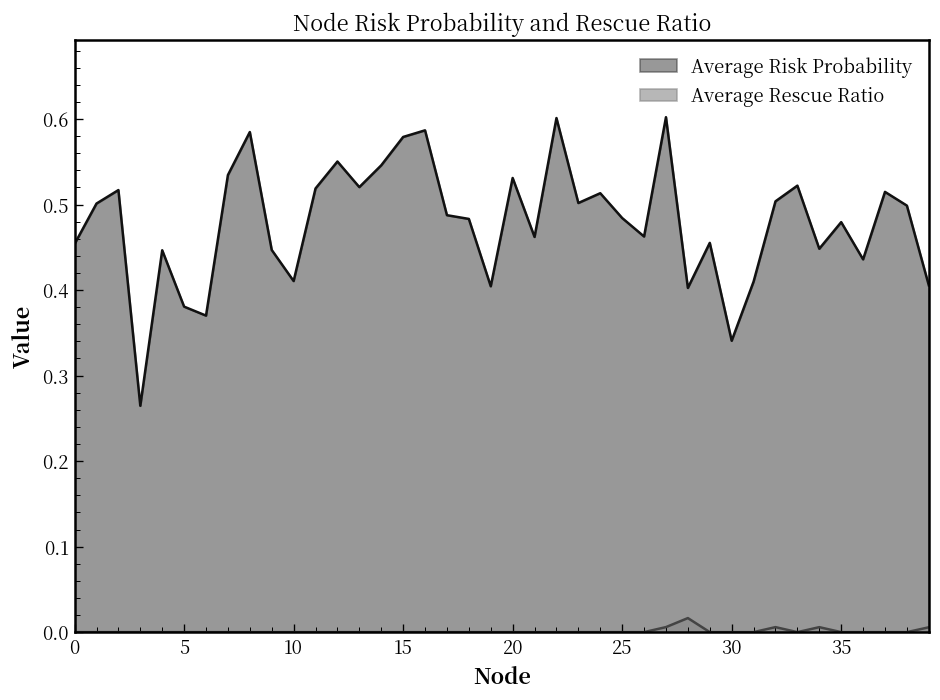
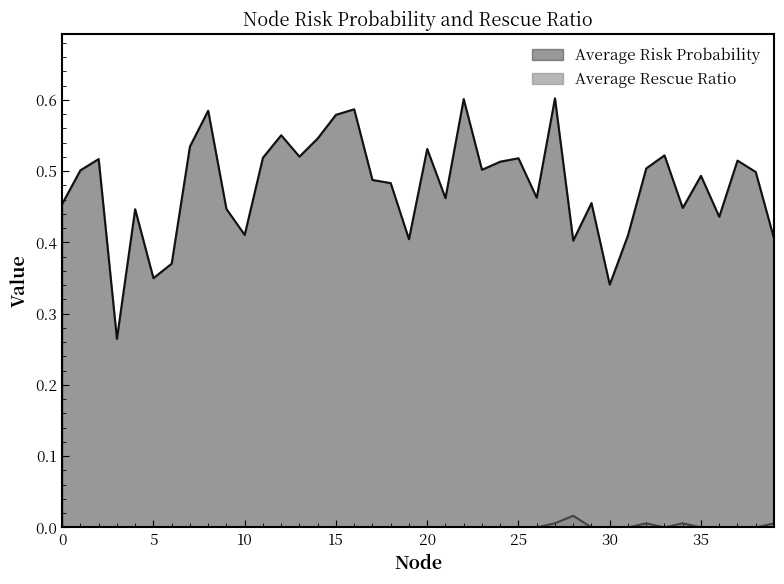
  {
    "Average Risk Probability": {
      "0": 0.45,
-     "5": 0.38,
+     "5": 0.35,
      "10": 0.41,
      "15": 0.58,
      "20": 0.53,
-     "25": 0.48,
+     "25": 0.52,
      "30": 0.34,
-     "35": 0.48
+     "35": 0.49
    },
    "Average Rescue Ratio": {
      "0": 0.00,
      "5": 0.00,
      "10": 0.00,
      "15": 0.00,
      "20": 0.00,
      "25": 0.00,
      "30": 0.00,
      "35": 0.00
    }
  }
